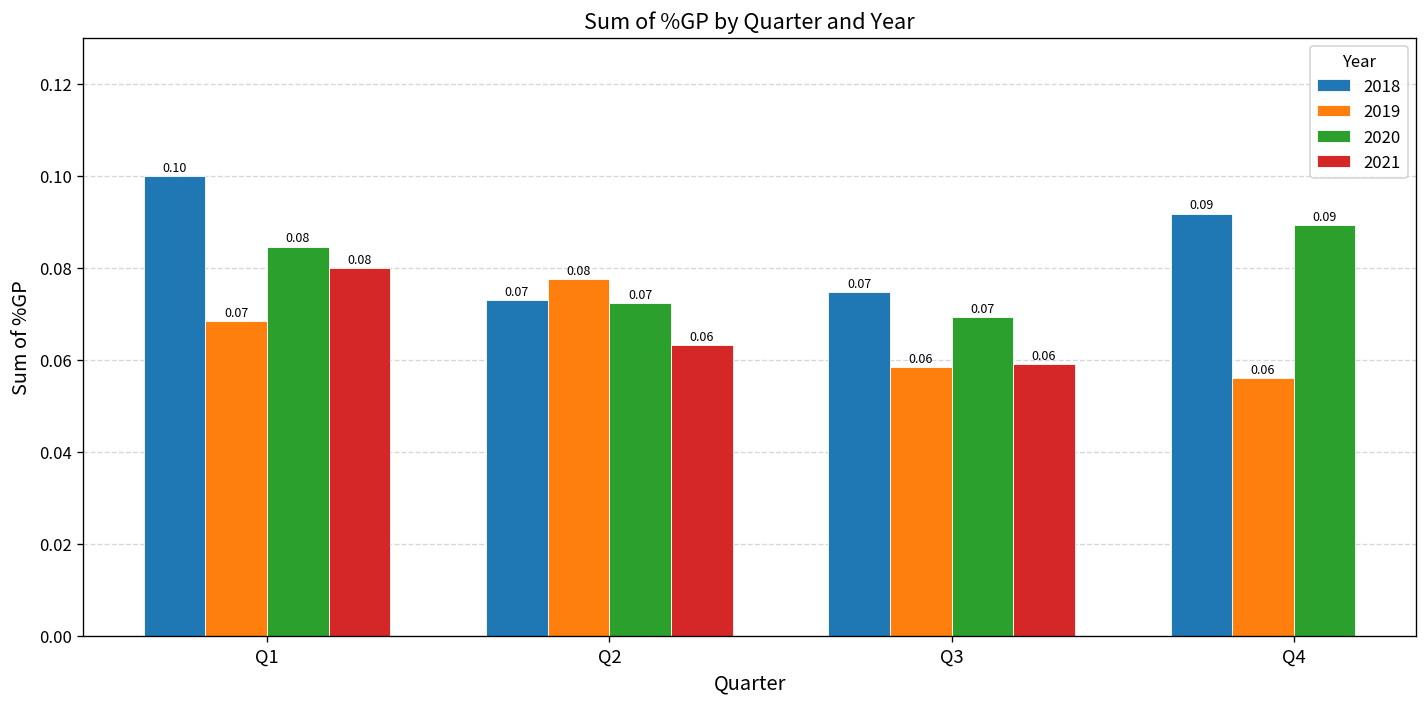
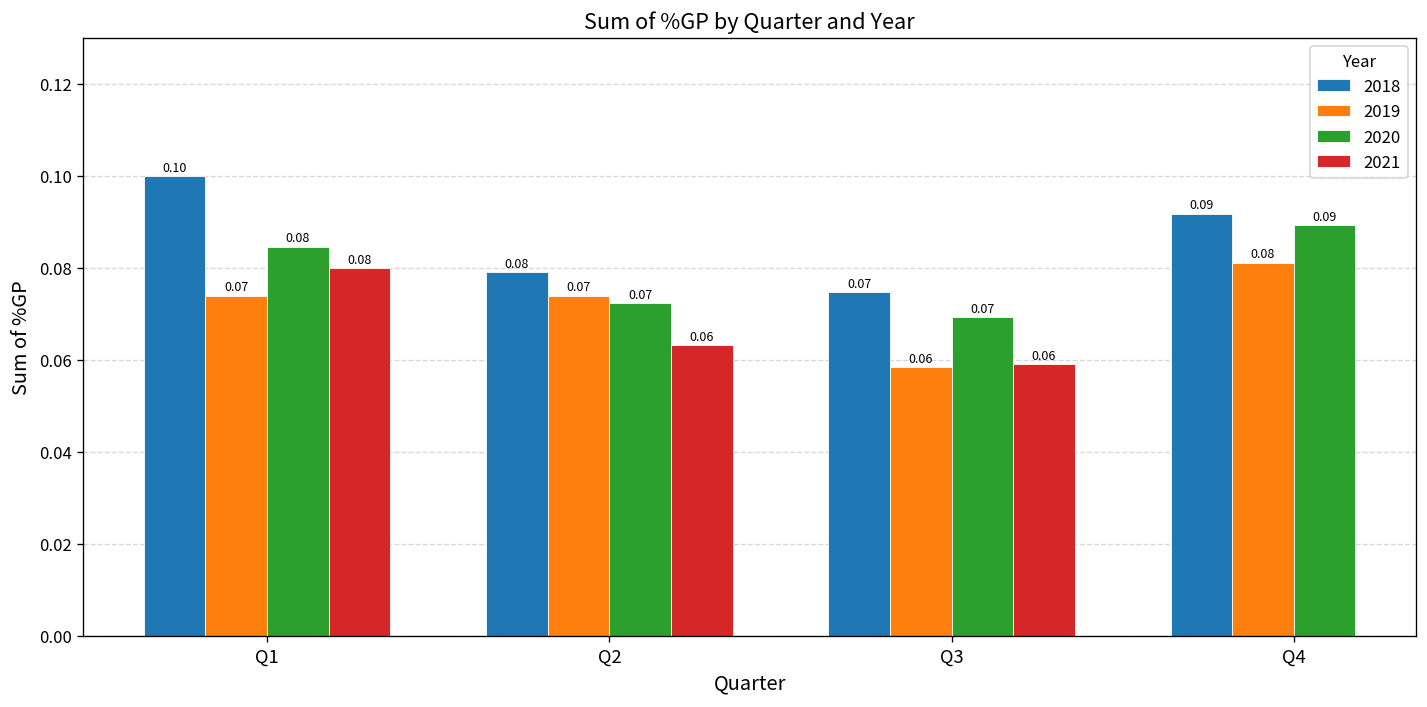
  {
    "2018": {
      "Q1": 0.10,
-     "Q2": 0.07,
+     "Q2": 0.08,
      "Q3": 0.07,
      "Q4": 0.09
    },
    "2019": {
-     "Q1": 0.068,
-     "Q2": 0.08,
+     "Q1": 0.074,
+     "Q2": 0.07,
      "Q3": 0.06,
-     "Q4": 0.06
+     "Q4": 0.08
    },
    "2020": {
      "Q1": 0.08,
      "Q2": 0.07,
      "Q3": 0.07,
      "Q4": 0.09
    }
  }
